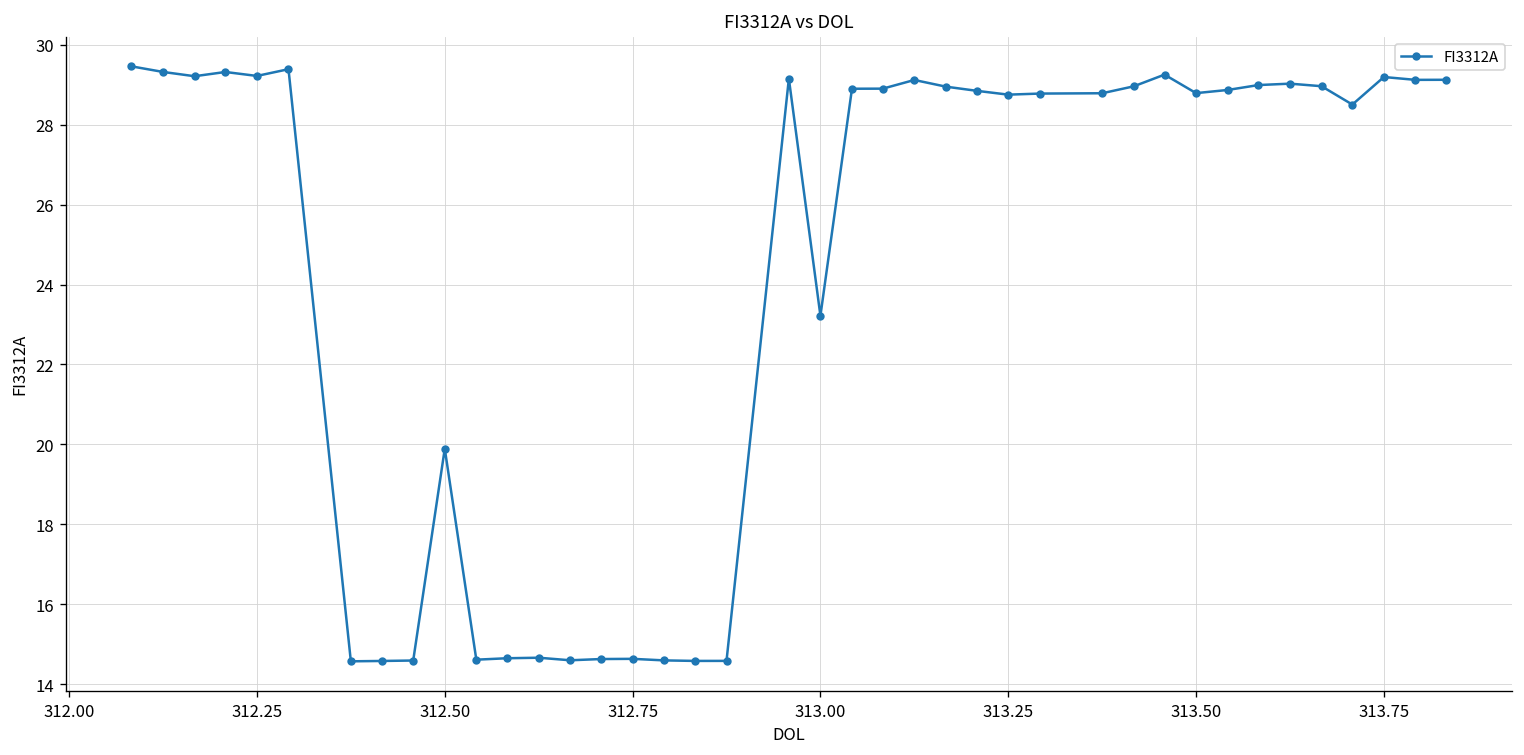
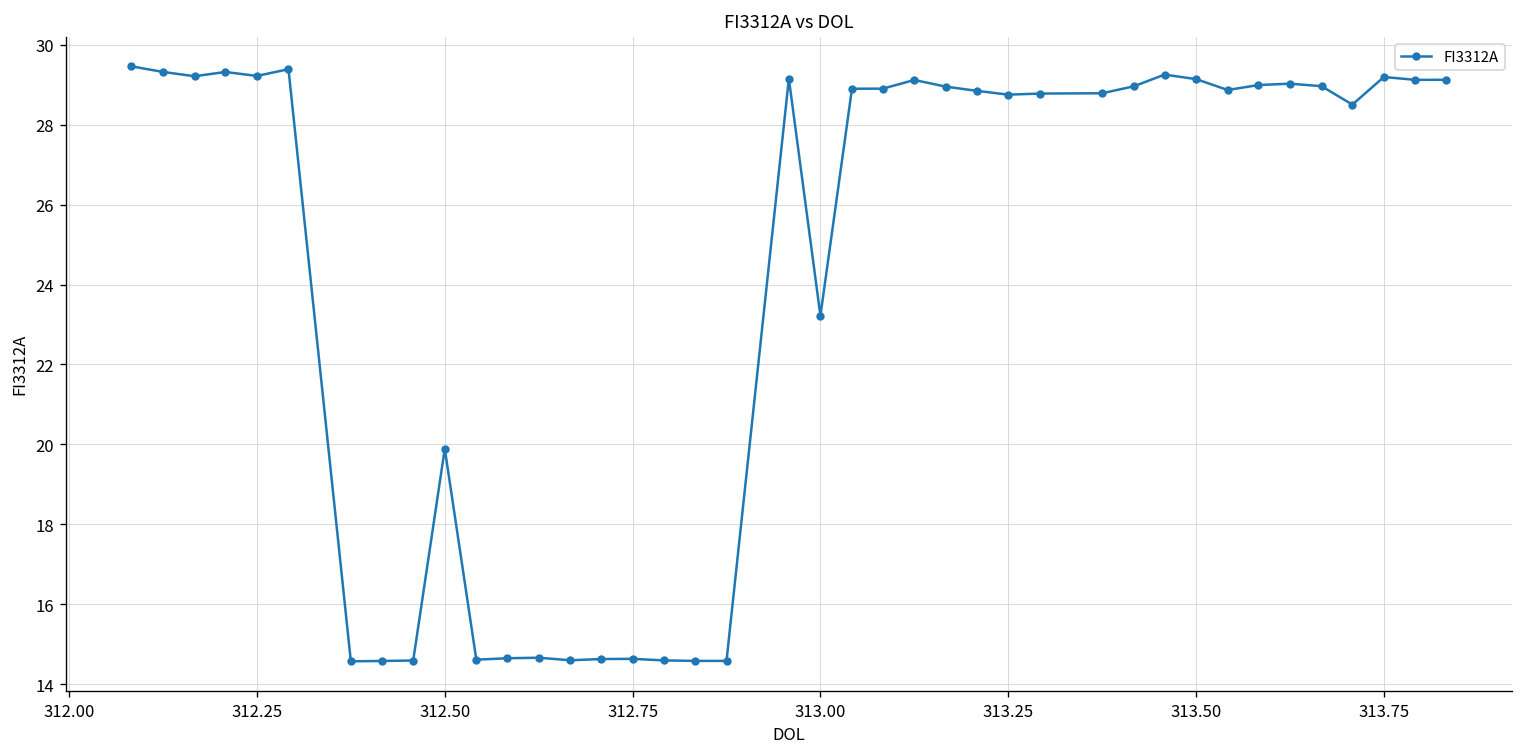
  {
    "312.25": 29.2,
    "312.50": 19.9,
    "312.75": 14.6,
    "313.00": 23.2,
    "313.25": 28.8,
-   "313.50": 28.8,
+   "313.50": 29.1,
    "313.75": 29.2
  }
